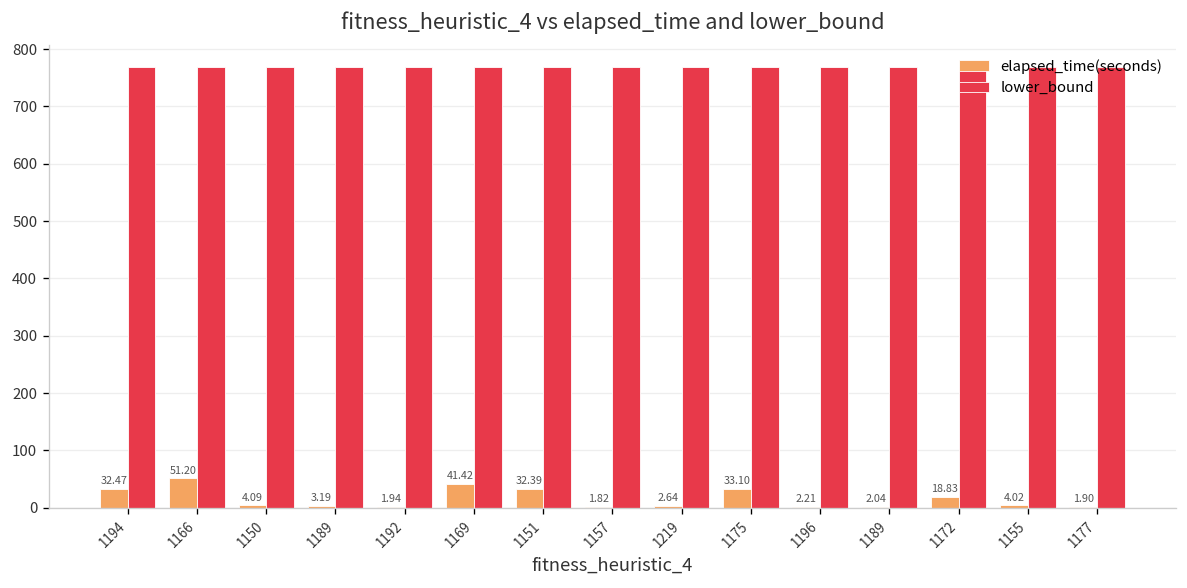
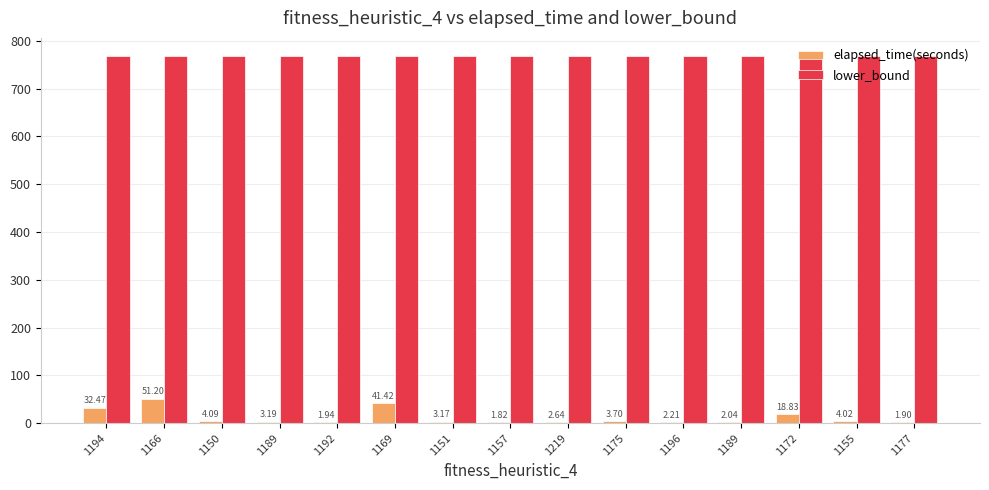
  {
    "elapsed_time(seconds)": {
      "1194": 32.47,
      "1166": 51.20,
      "1150": 4.09,
      "1192": 1.94,
      "1169": 41.42,
-     "1151": 32.39,
+     "1151": 3.17,
      "1157": 1.82,
      "1219": 2.64,
-     "1175": 33.10,
+     "1175": 3.70,
      "1196": 2.21,
      "1172": 18.83,
      "1155": 4.02,
      "1177": 1.90
    },
    "lower_bound": {
      "1194": 770,
      "1166": 770,
      "1150": 770,
      "1192": 770,
      "1169": 770,
      "1151": 770,
      "1157": 770,
      "1219": 770,
      "1175": 770,
      "1196": 770
    }
  }
